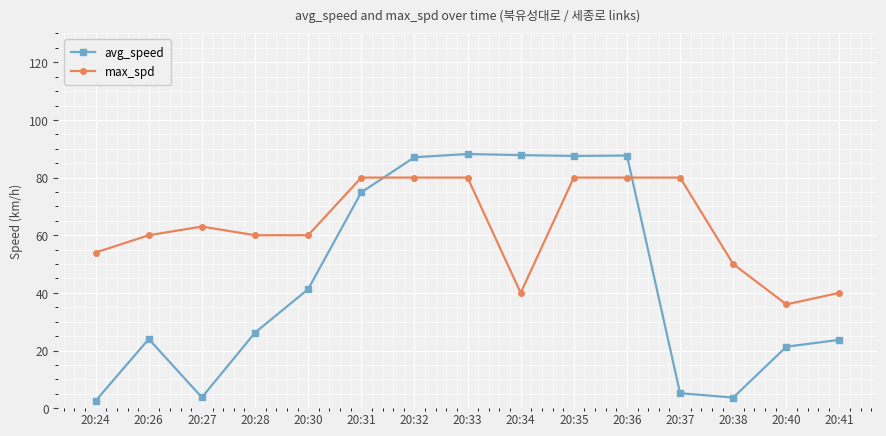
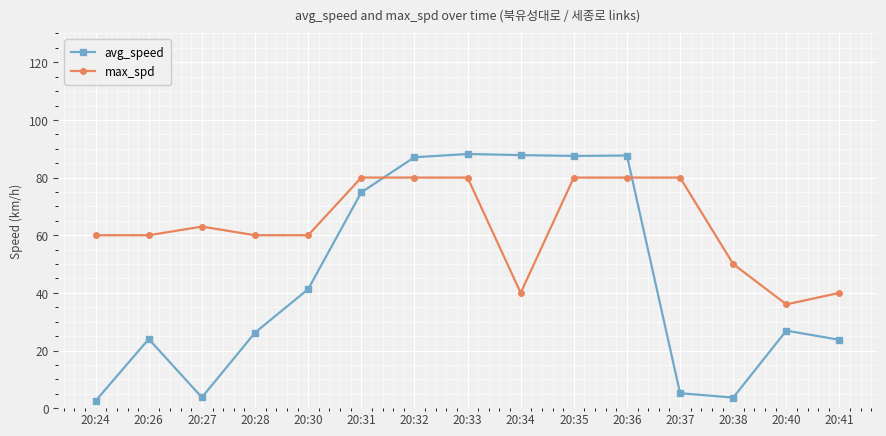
  {
    "avg_speed": {
      "20:24": 3,
      "20:26": 24,
      "20:27": 4,
      "20:28": 26,
      "20:30": 41,
      "20:31": 75,
      "20:32": 87,
      "20:33": 88,
      "20:34": 88,
      "20:35": 88,
      "20:36": 88,
      "20:37": 5,
      "20:38": 4,
-     "20:40": 21,
+     "20:40": 27,
      "20:41": 24
    },
    "max_spd": {
-     "20:24": 54,
+     "20:24": 60,
      "20:26": 60,
      "20:27": 63,
      "20:28": 60,
      "20:30": 60,
      "20:31": 80,
      "20:32": 80,
      "20:33": 80,
      "20:34": 40,
      "20:35": 80,
      "20:36": 80,
      "20:37": 80,
      "20:38": 50,
      "20:40": 36,
      "20:41": 40
    }
  }
